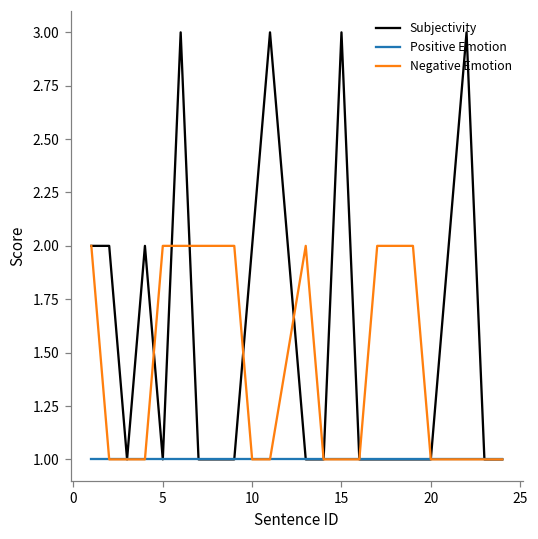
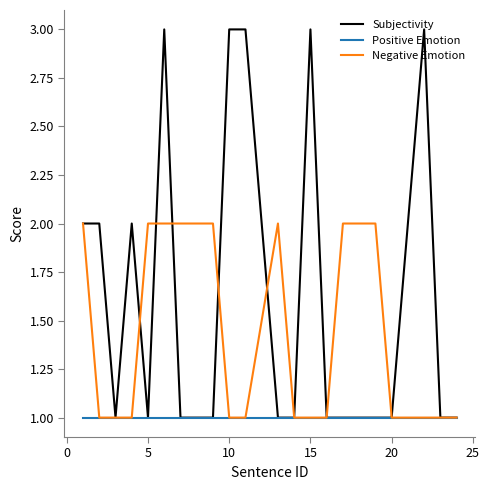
  {
    "Subjectivity": {
-     "10": 2,
+     "10": 3,
      "15": 3
    },
    "Negative Emotion": {
      "5": 2
    }
  }
